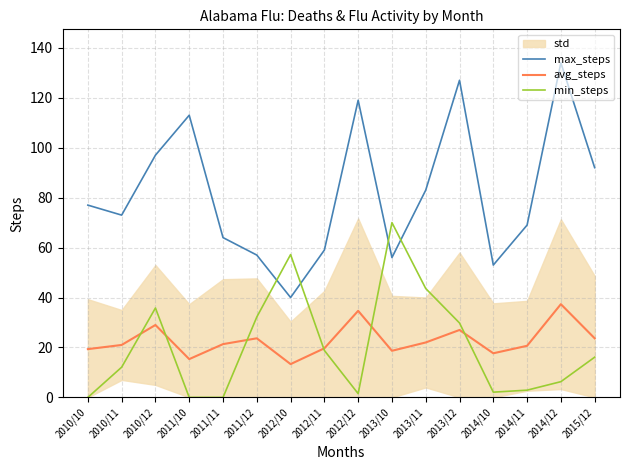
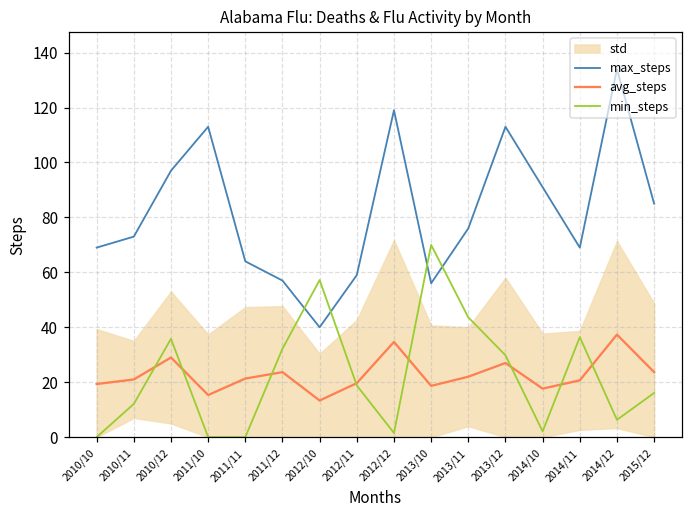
  {
    "max_steps": {
-     "2010/10": 77,
+     "2010/10": 69,
      "2010/11": 73,
      "2010/12": 97,
      "2011/10": 113,
      "2011/11": 64,
      "2011/12": 57,
      "2012/10": 40,
      "2012/11": 59,
      "2012/12": 119,
      "2013/10": 56,
-     "2013/11": 83,
-     "2013/12": 127,
-     "2014/10": 53,
+     "2013/11": 76,
+     "2013/12": 113,
+     "2014/10": 91,
      "2014/11": 69,
-     "2015/12": 92
+     "2015/12": 85
    },
    "std": {
      "2010/10": 39,
      "2011/10": 37,
      "2011/11": 47,
      "2011/12": 48,
      "2012/10": 30,
      "2012/11": 43,
      "2012/12": 72,
      "2013/10": 41,
      "2013/12": 58,
      "2014/10": 38,
      "2015/12": 49
    },
    "avg_steps": {
      "2010/10": 19,
      "2010/11": 21,
      "2010/12": 29,
      "2011/10": 15,
      "2011/11": 21,
      "2011/12": 24,
      "2012/10": 13,
      "2012/12": 35,
      "2013/10": 19,
      "2013/11": 22,
      "2013/12": 27,
      "2014/10": 18,
      "2014/11": 21,
      "2014/12": 37,
      "2015/12": 24
    },
    "min_steps": {
      "2010/10": 0,
      "2010/11": 12,
      "2010/12": 36,
      "2011/10": 0,
      "2011/11": 0,
      "2011/12": 32,
      "2012/10": 57,
      "2012/12": 2,
      "2013/10": 70,
      "2013/11": 44,
      "2013/12": 30,
      "2014/10": 2,
-     "2014/11": 3,
+     "2014/11": 36,
      "2014/12": 6,
      "2015/12": 16
    }
  }
